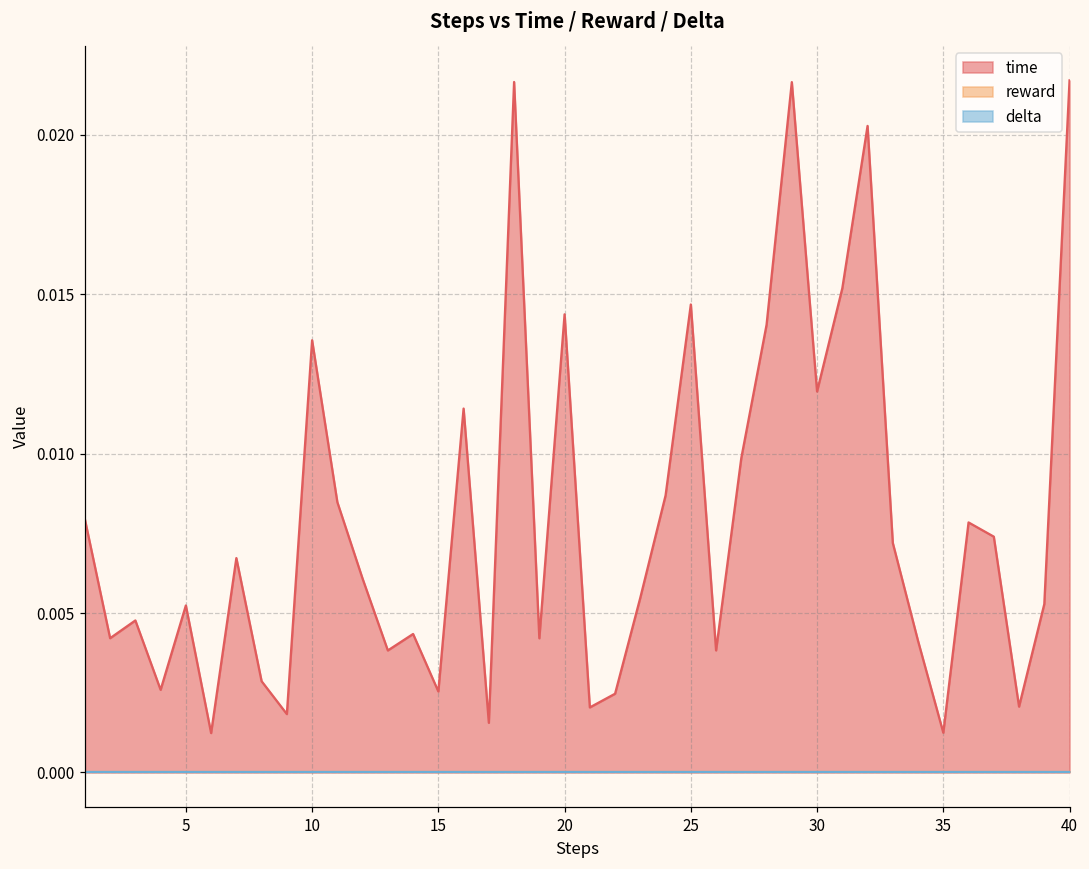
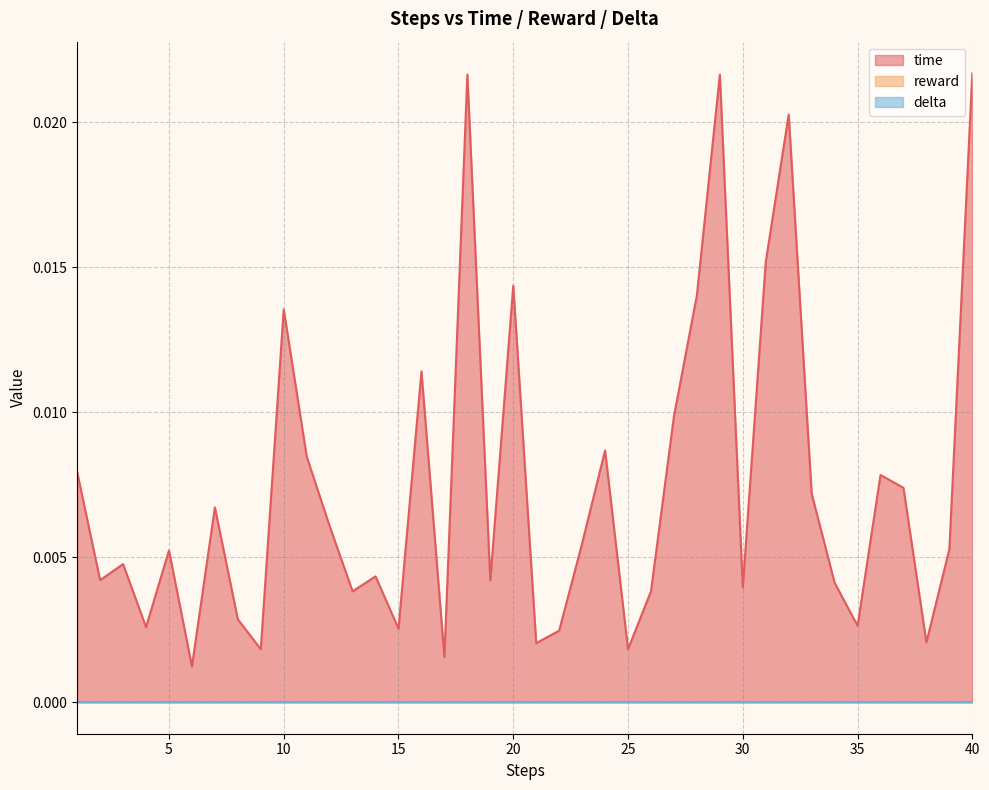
  {
    "time": {
      "5": 0.0052,
      "10": 0.0136,
      "15": 0.0025,
      "20": 0.0144,
-     "25": 0.0147,
-     "30": 0.0119,
-     "35": 0.0012,
+     "25": 0.0018,
+     "30": 0.0040,
+     "35": 0.0026,
      "40": 0.0217
    },
    "delta": {
      "5": 0.0000,
      "10": 0.0000,
      "15": 0.0000,
      "20": 0.0000,
      "25": 0.0000,
      "30": 0.0000,
      "35": 0.0000,
      "40": 0.0000
    }
  }
